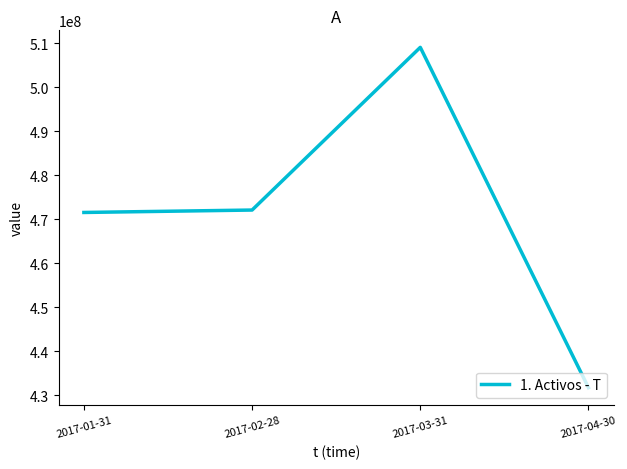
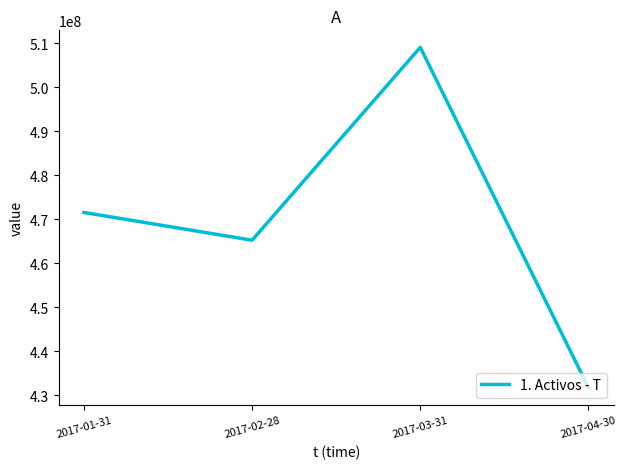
  {
    "2017-01-31": 472000000,
-   "2017-02-28": 472000000,
+   "2017-02-28": 465000000,
    "2017-03-31": 509000000
  }
